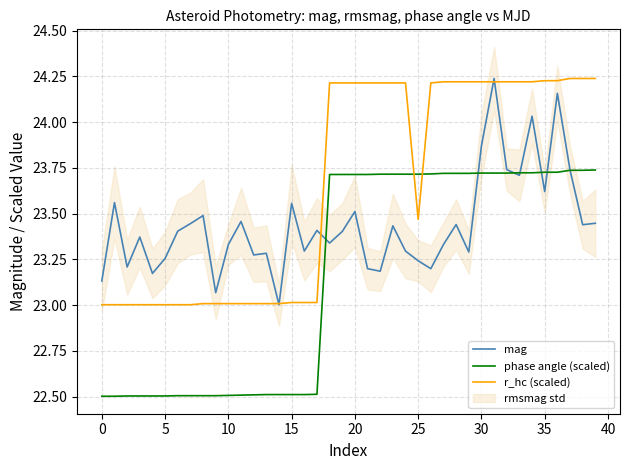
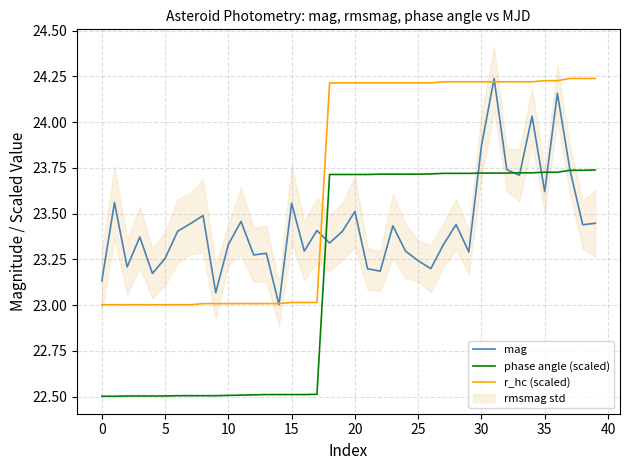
  {
    "mag": {
      "0": 23.13,
      "5": 23.26,
      "10": 23.33,
      "15": 23.56,
      "20": 23.51,
      "25": 23.24,
      "30": 23.87,
      "35": 23.62
    },
    "phase angle (scaled)": {
      "0": 22.50,
      "5": 22.50,
      "10": 22.51,
      "15": 22.51,
      "25": 23.72,
      "30": 23.72
    },
    "r_hc (scaled)": {
      "0": 23.00,
      "5": 23.00,
      "10": 23.01,
      "15": 23.01,
      "20": 24.21,
-     "25": 23.47,
+     "25": 24.21,
      "30": 24.22,
      "35": 24.23
    }
  }
